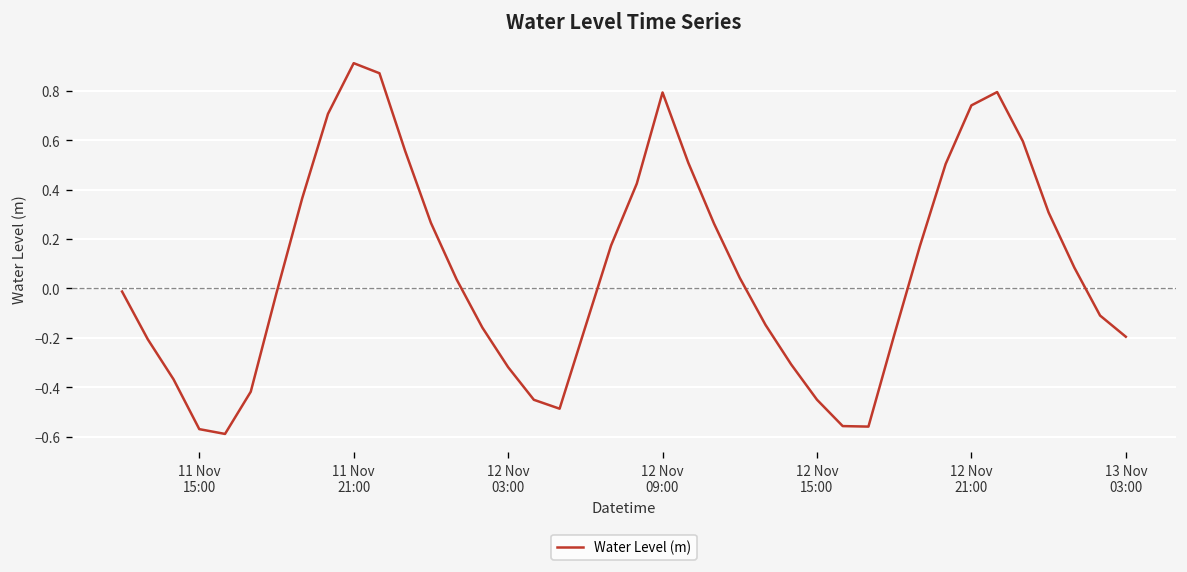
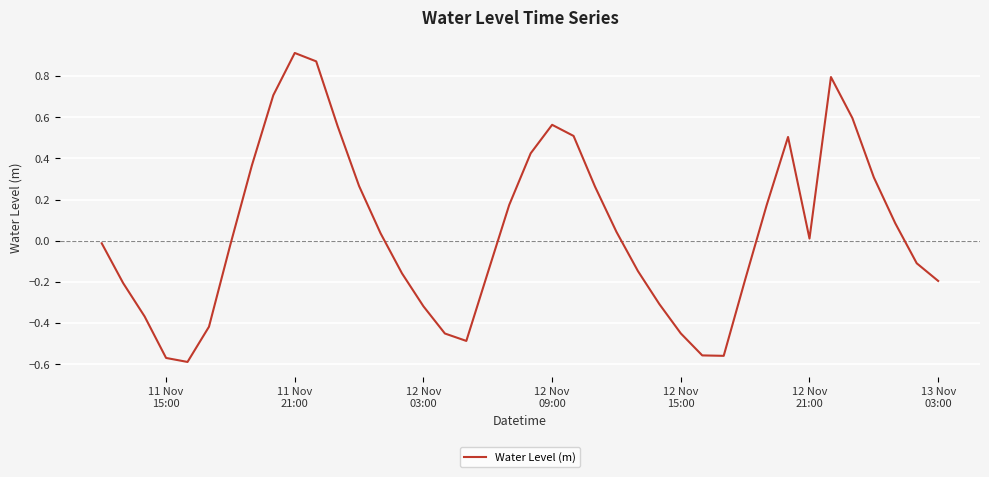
  {
    "11 Nov 15:00": -0.57,
    "11 Nov 21:00": 0.91,
    "12 Nov 03:00": -0.32,
-   "12 Nov 09:00": 0.79,
+   "12 Nov 09:00": 0.56,
    "12 Nov 15:00": -0.45,
-   "12 Nov 21:00": 0.74,
+   "12 Nov 21:00": 0.01,
    "13 Nov 03:00": -0.20
  }
